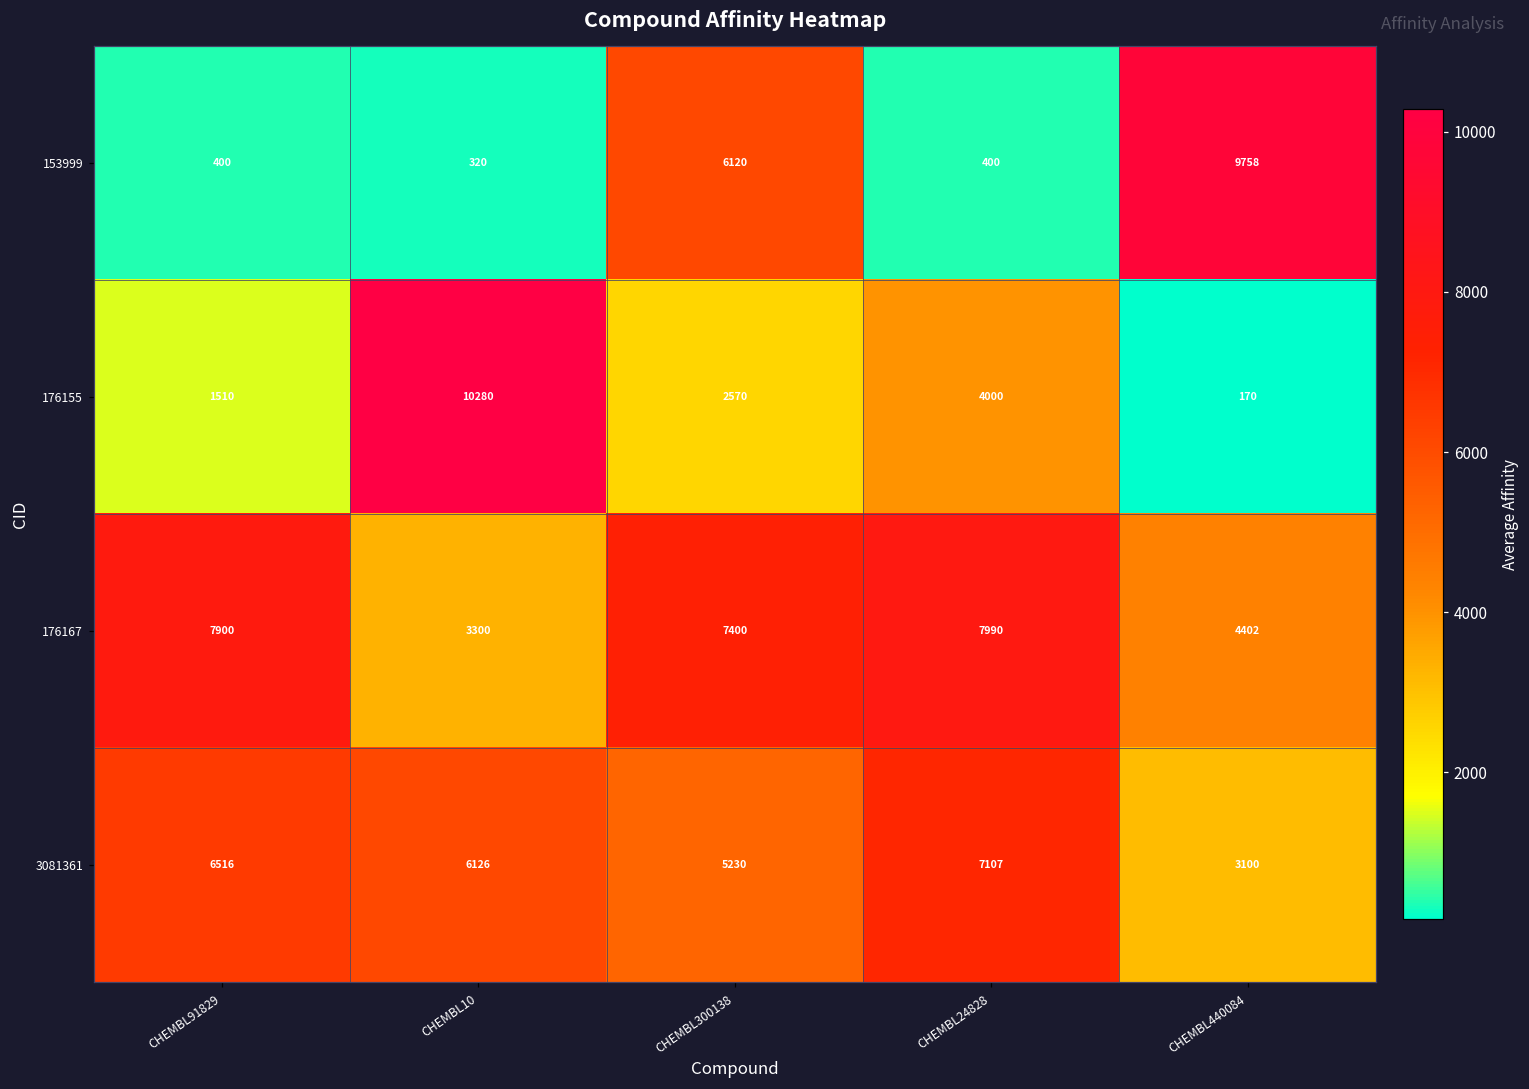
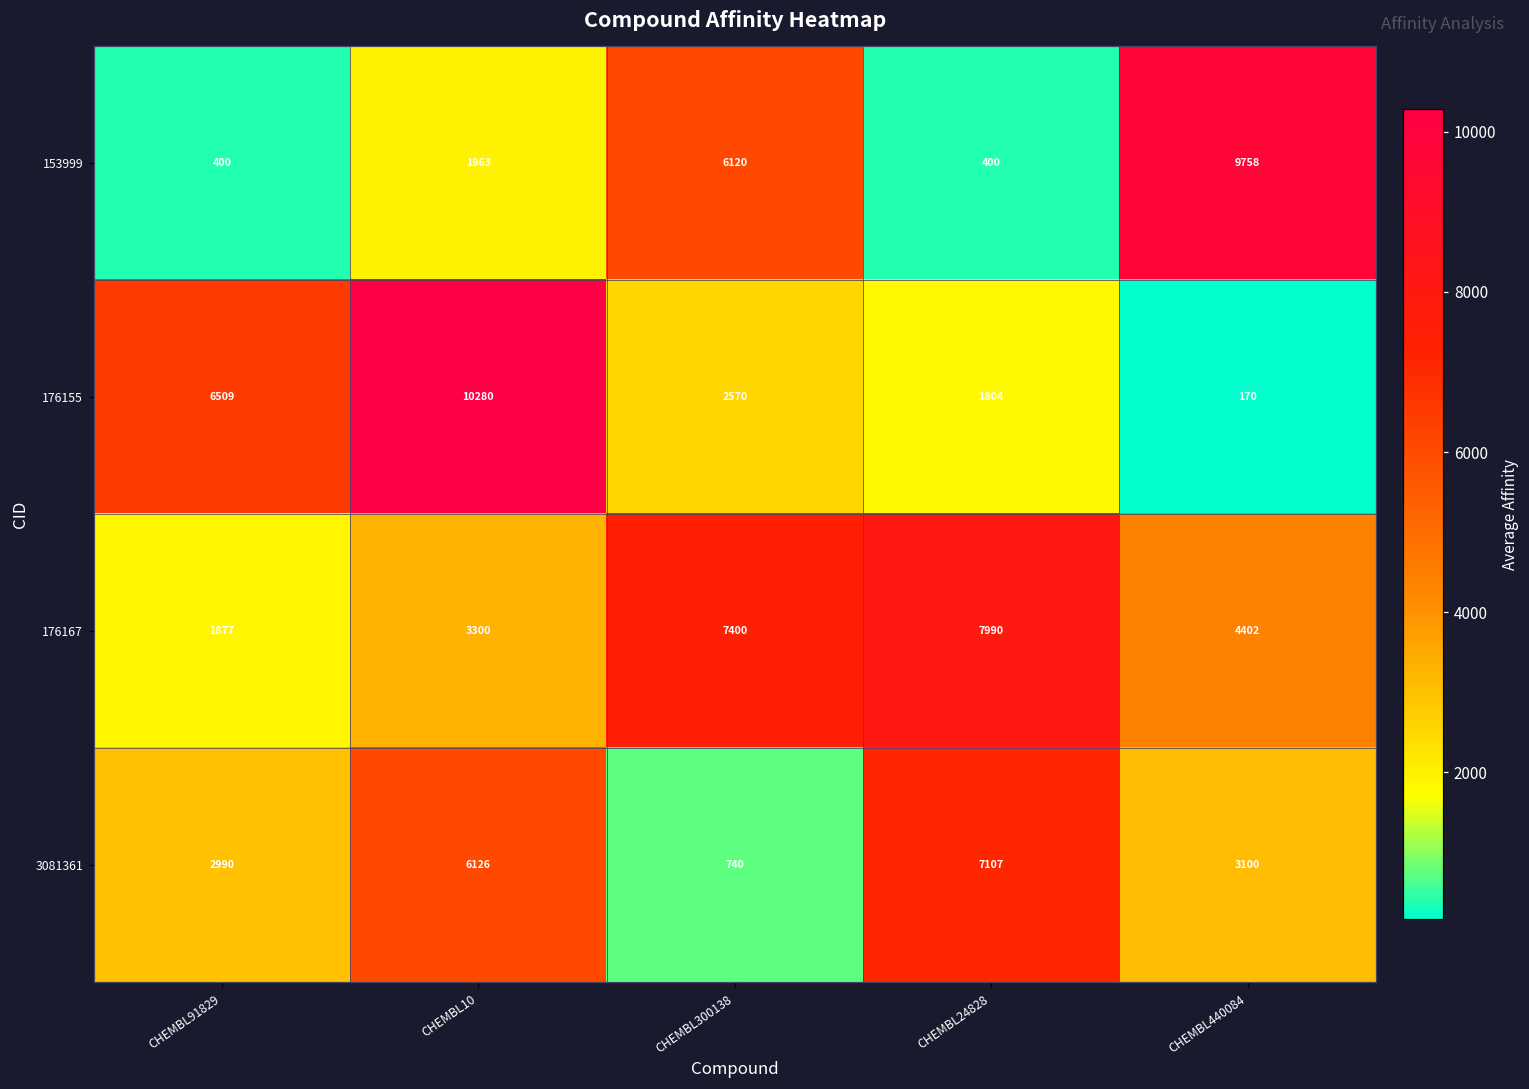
  {
    "153999": {
      "CHEMBL91829": 400,
-     "CHEMBL10": 320,
+     "CHEMBL10": 1963,
      "CHEMBL300138": 6120,
      "CHEMBL24828": 400,
      "CHEMBL440084": 9758
    },
    "176155": {
-     "CHEMBL91829": 1510,
+     "CHEMBL91829": 6509,
      "CHEMBL10": 10280,
      "CHEMBL300138": 2570,
-     "CHEMBL24828": 4000,
+     "CHEMBL24828": 1804,
      "CHEMBL440084": 170
    },
    "176167": {
-     "CHEMBL91829": 7900,
+     "CHEMBL91829": 1877,
      "CHEMBL10": 3300,
      "CHEMBL300138": 7400,
      "CHEMBL24828": 7990,
      "CHEMBL440084": 4402
    },
    "3081361": {
-     "CHEMBL91829": 6516,
+     "CHEMBL91829": 2990,
      "CHEMBL10": 6126,
-     "CHEMBL300138": 5230,
+     "CHEMBL300138": 740,
      "CHEMBL24828": 7107,
      "CHEMBL440084": 3100
    }
  }
